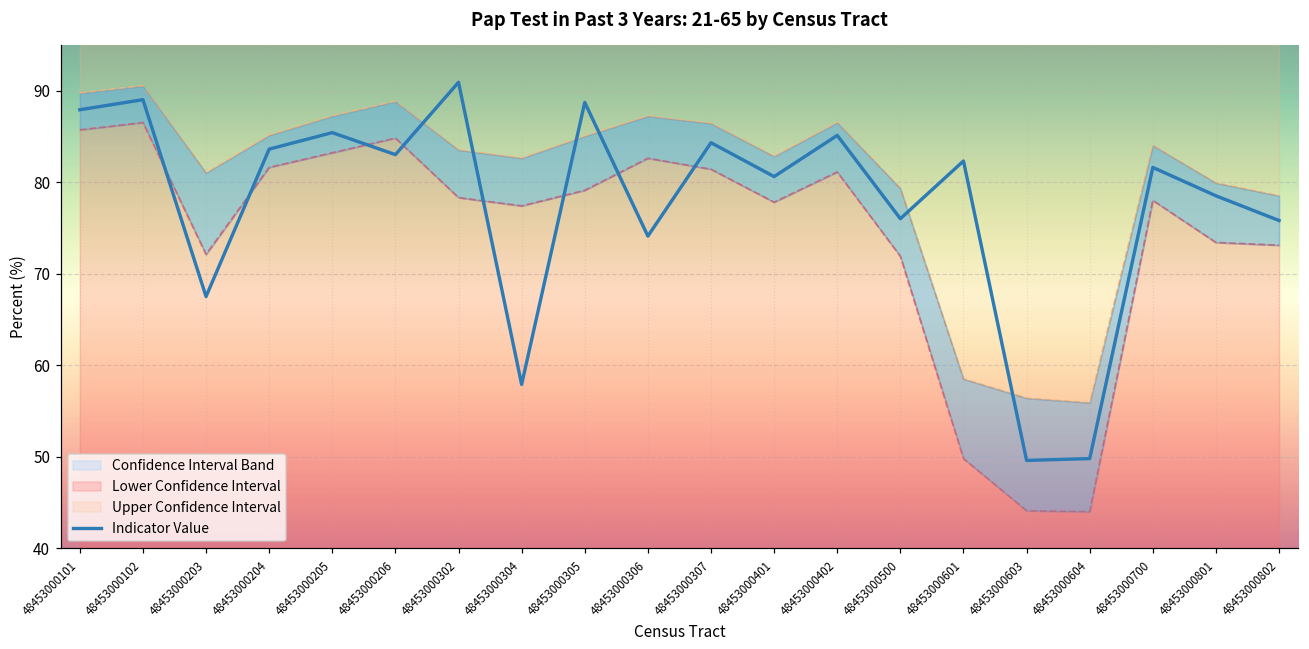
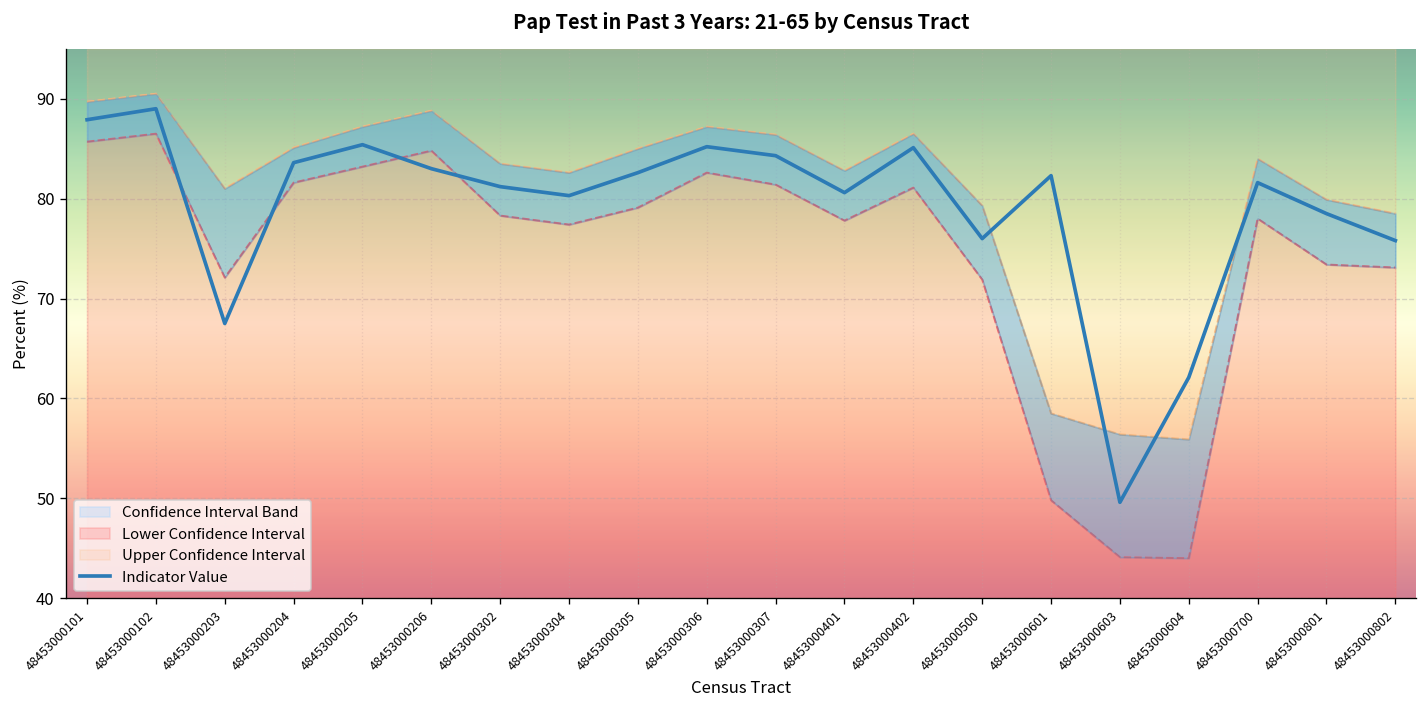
  {
    "Indicator Value": {
      "48453000101": 88,
      "48453000102": 89,
      "48453000203": 68,
      "48453000204": 84,
      "48453000205": 85,
      "48453000206": 83,
-     "48453000302": 91,
-     "48453000304": 58,
-     "48453000305": 89,
-     "48453000306": 74,
+     "48453000302": 81,
+     "48453000304": 80,
+     "48453000305": 83,
+     "48453000306": 85,
      "48453000307": 84,
      "48453000401": 81,
      "48453000402": 85,
      "48453000500": 76,
      "48453000601": 82,
      "48453000603": 50,
-     "48453000604": 50,
+     "48453000604": 62,
      "48453000700": 82,
      "48453000801": 79,
      "48453000802": 76
    }
  }
